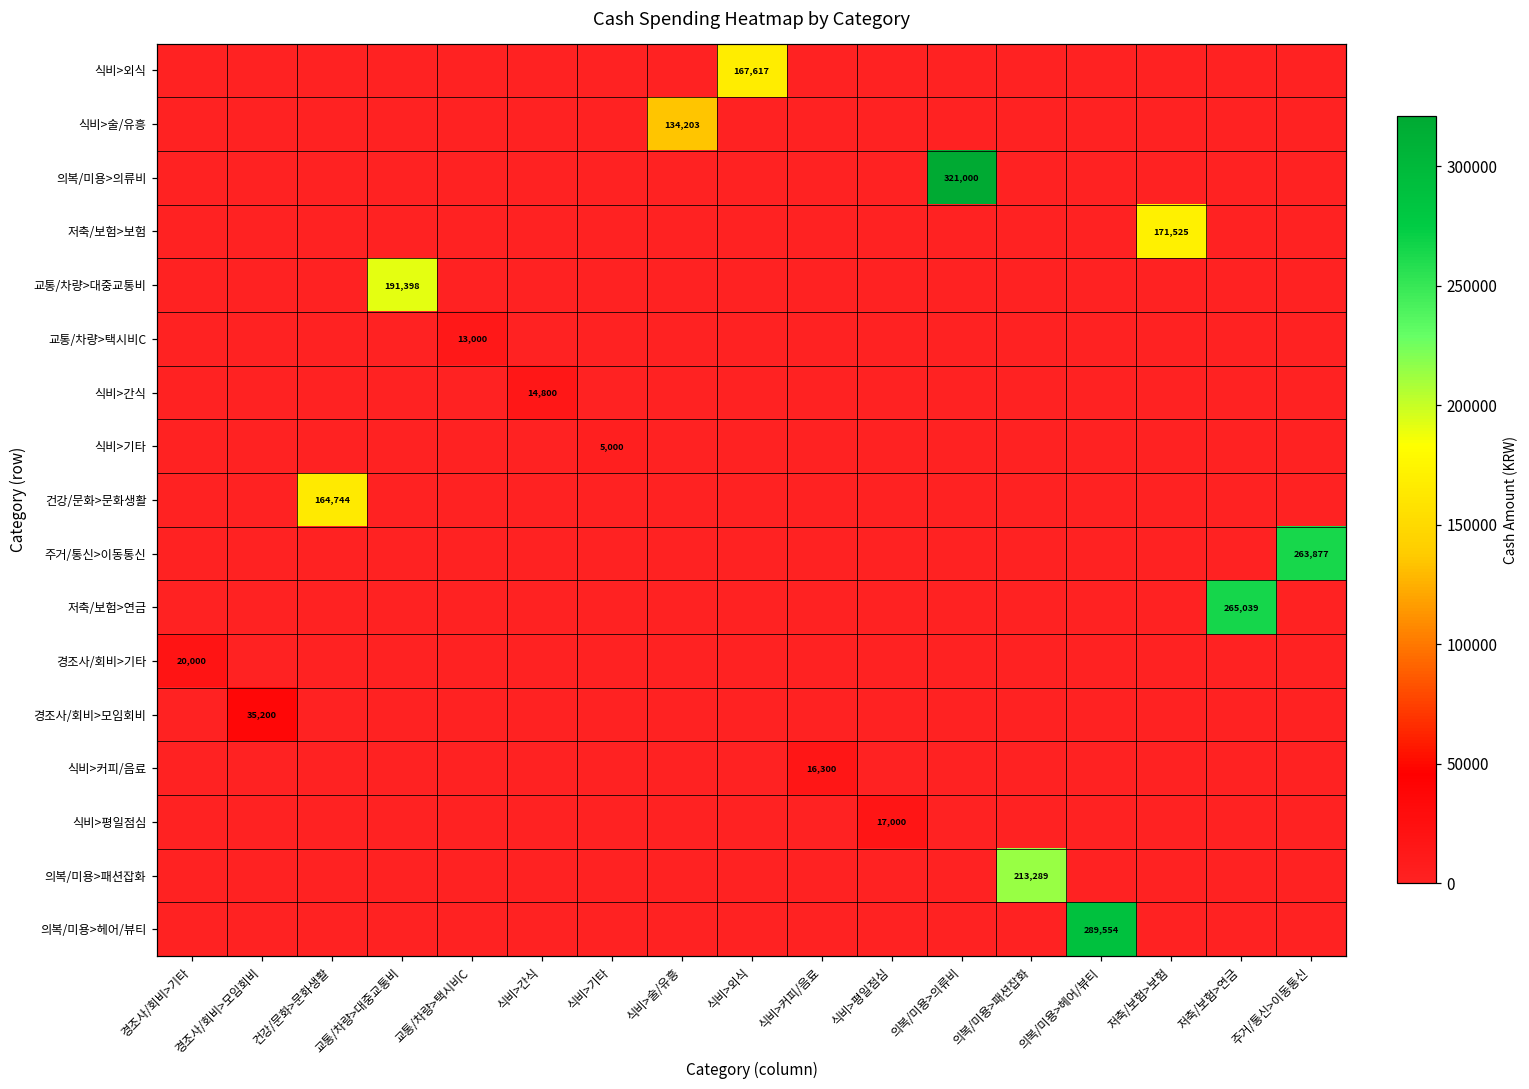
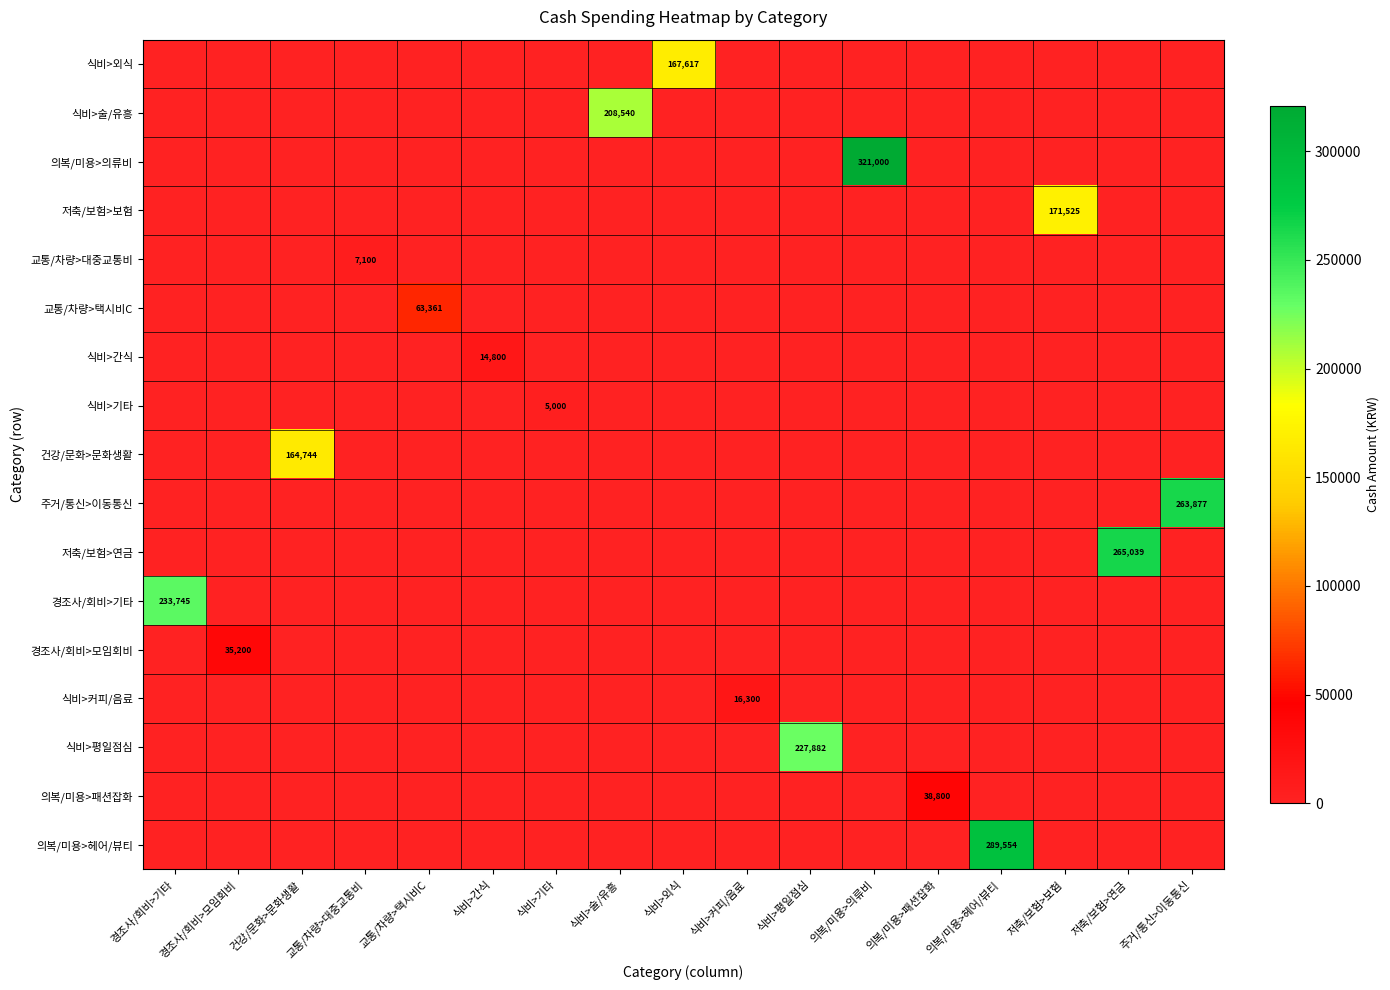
  {
    "식비>외식": {
      "식비>외식": "167,617"
    },
    "식비>술/유흥": {
-     "식비>술/유흥": "134,203"
+     "식비>술/유흥": "208,540"
    },
    "의복/미용>의류비": {
      "의복/미용>의류비": "321,000"
    },
    "저축/보험>보험": {
      "저축/보험>보험": "171,525"
    },
    "교통/차량>대중교통비": {
-     "교통/차량>대중교통비": "191,398"
+     "교통/차량>대중교통비": "7,100"
    },
    "교통/차량>택시비C": {
-     "교통/차량>택시비C": "13,000"
+     "교통/차량>택시비C": "63,361"
    },
    "식비>간식": {
      "식비>간식": "14,800"
    },
    "식비>기타": {
      "식비>기타": "5,000"
    },
    "건강/문화>문화생활": {
      "건강/문화>문화생활": "164,744"
    },
    "주거/통신>이동통신": {
      "주거/통신>이동통신": "263,877"
    },
    "저축/보험>연금": {
      "저축/보험>연금": "265,039"
    },
    "경조사/회비>기타": {
-     "경조사/회비>기타": "20,000"
+     "경조사/회비>기타": "233,745"
    },
    "경조사/회비>모임회비": {
      "경조사/회비>모임회비": "35,200"
    },
    "식비>커피/음료": {
      "식비>커피/음료": "16,300"
    },
    "식비>평일점심": {
-     "식비>평일점심": "17,000"
+     "식비>평일점심": "227,882"
    },
    "의복/미용>패션잡화": {
-     "의복/미용>패션잡화": "213,289"
+     "의복/미용>패션잡화": "38,800"
    },
    "의복/미용>헤어/뷰티": {
      "의복/미용>헤어/뷰티": "289,554"
    }
  }
